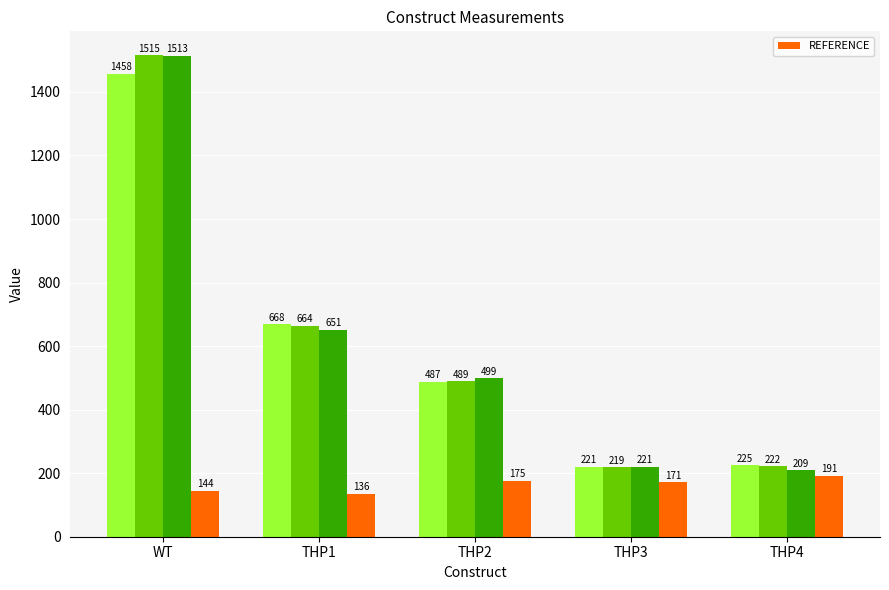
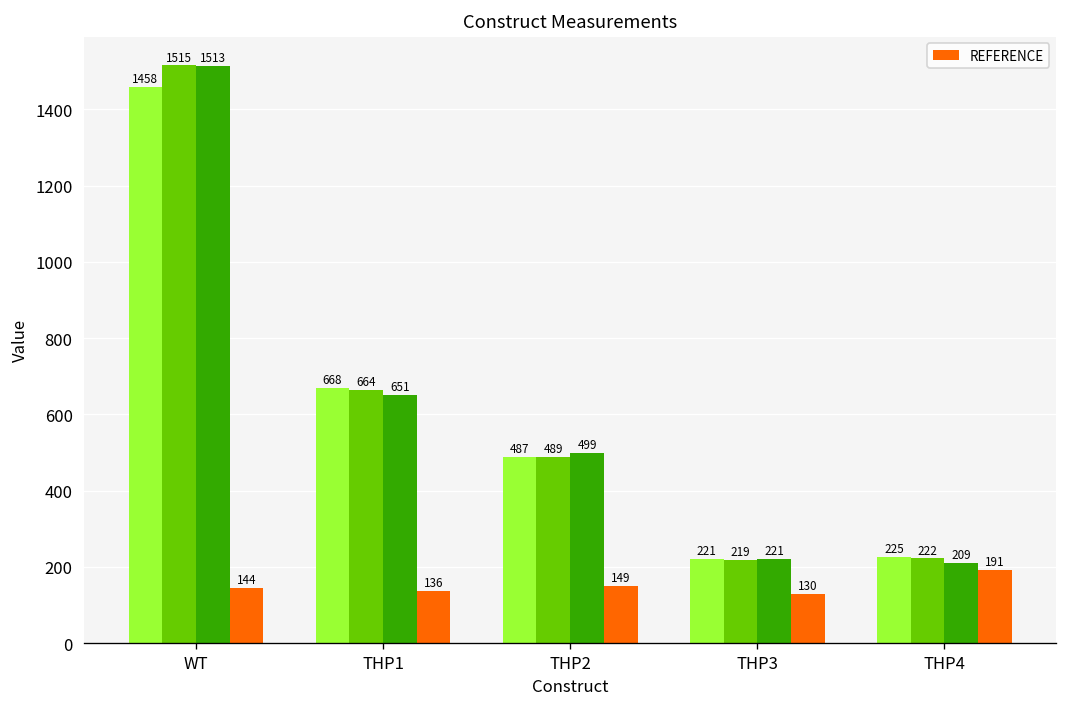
  {
    "REFERENCE": {
      "WT": 144,
      "THP1": 136,
-     "THP2": 175,
-     "THP3": 171,
+     "THP2": 149,
+     "THP3": 130,
      "THP4": 191
    }
  }
